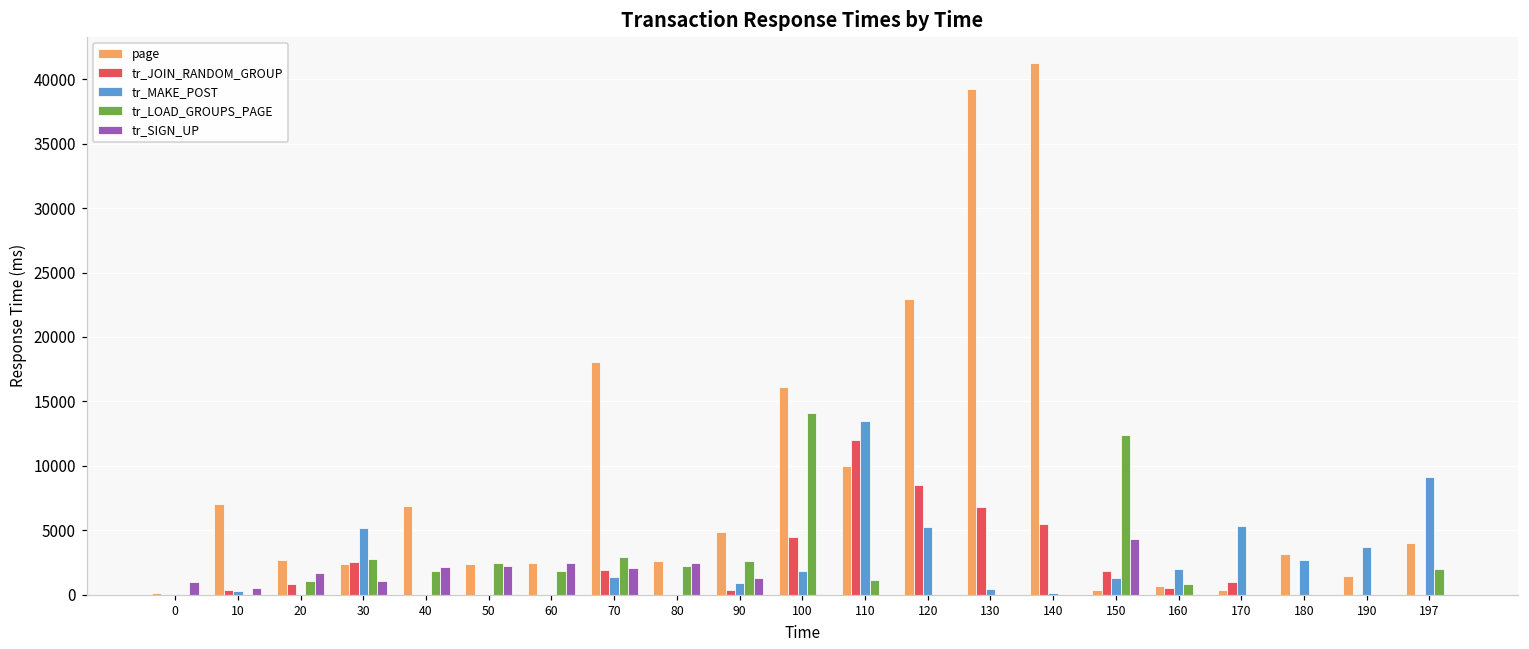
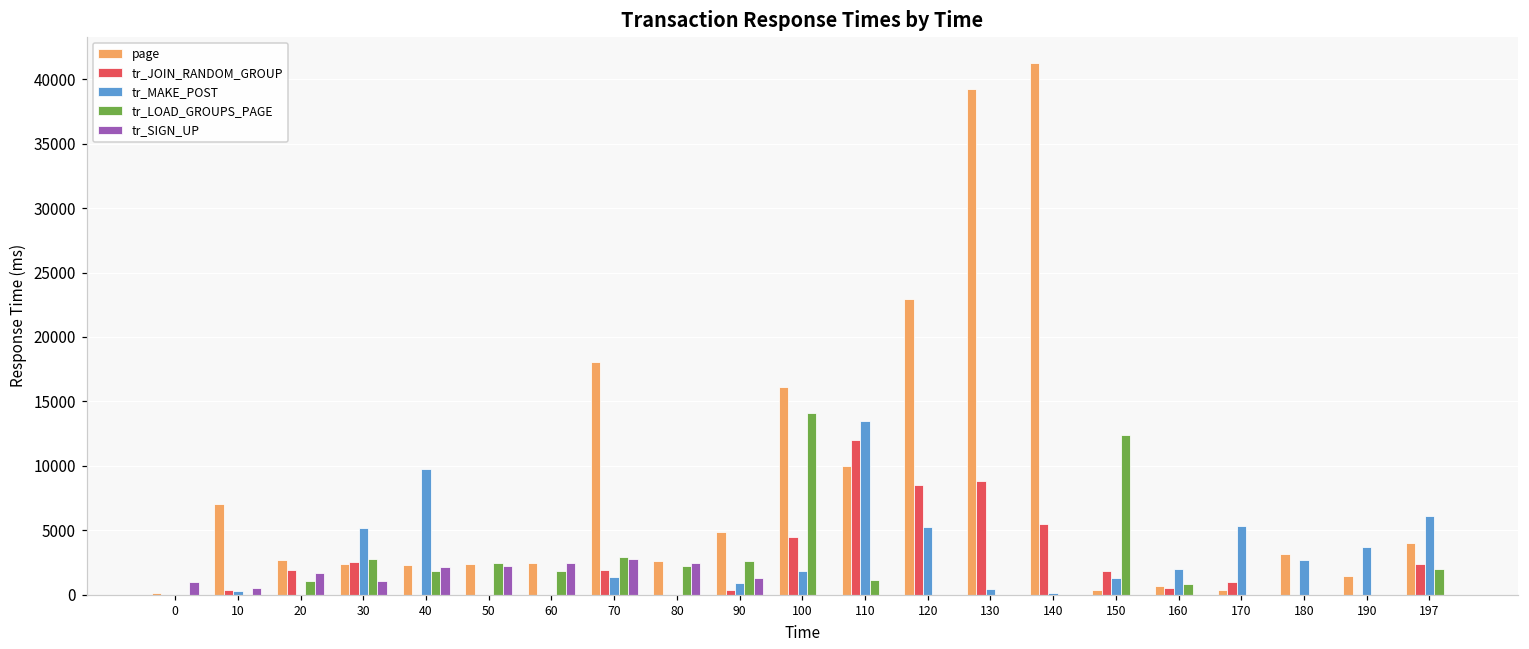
  {
    "page": {
      "10": 7000,
      "20": 2700,
      "30": 2400,
-     "40": 6900,
+     "40": 2300,
      "50": 2400,
      "60": 2500,
      "70": 18100,
      "80": 2600,
      "90": 4900,
      "100": 16100,
      "110": 10000,
      "120": 22900,
      "130": 39200,
      "140": 41200,
      "150": 400,
      "160": 700,
      "170": 400,
      "180": 3200,
      "190": 1400,
      "197": 4000
    },
    "tr_JOIN_RANDOM_GROUP": {
      "0": 0,
      "10": 300,
-     "20": 900,
+     "20": 1900,
      "30": 2500,
      "40": 0,
      "50": 0,
      "60": 0,
      "70": 1900,
      "80": 0,
      "90": 400,
      "100": 4500,
      "110": 12000,
      "120": 8600,
-     "130": 6800,
+     "130": 8800,
      "140": 5500,
      "150": 1900,
      "160": 500,
      "170": 1000,
      "180": 0,
      "190": 0,
-     "197": 0
+     "197": 2400
    },
    "tr_MAKE_POST": {
      "0": 0,
      "10": 300,
      "20": 0,
      "30": 5200,
-     "40": 0,
+     "40": 9800,
      "50": 0,
      "60": 0,
      "70": 1400,
      "80": 0,
      "90": 900,
      "100": 1900,
      "110": 13500,
      "120": 5200,
      "130": 500,
      "150": 1300,
      "160": 2000,
      "170": 5300,
      "180": 2700,
      "190": 3700,
-     "197": 9200
+     "197": 6100
    },
    "tr_LOAD_GROUPS_PAGE": {
      "20": 1100,
      "30": 2800,
      "40": 1900,
      "50": 2500,
      "60": 1900,
      "70": 2900,
      "80": 2300,
      "90": 2600,
      "100": 14100,
      "110": 1100,
      "120": 0,
      "130": 0,
      "140": 0,
      "150": 12400,
      "160": 800,
      "170": 0,
      "180": 0,
      "190": 0,
      "197": 2000
    },
    "tr_SIGN_UP": {
      "0": 1000,
      "10": 500,
      "20": 1700,
      "30": 1000,
      "40": 2200,
      "50": 2200,
      "60": 2500,
-     "70": 2100,
+     "70": 2800,
      "80": 2500,
      "90": 1300,
      "100": 0,
      "110": 0,
      "120": 0,
      "130": 0,
      "140": 0,
-     "150": 4300,
+     "150": 0,
      "160": 0,
      "170": 0,
      "180": 0,
      "190": 0,
      "197": 0
    }
  }
